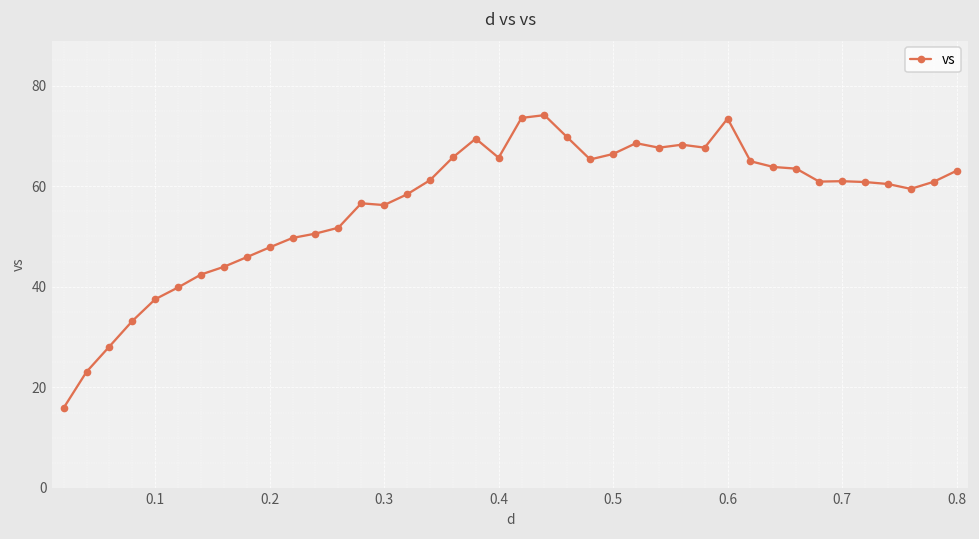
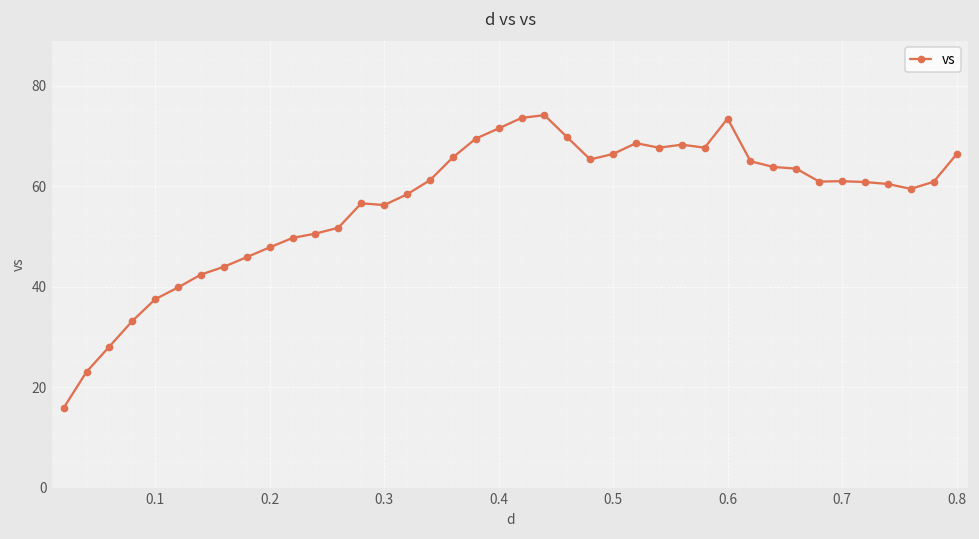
  {
    "0.1": 38,
    "0.2": 48,
    "0.3": 56,
-   "0.4": 66,
+   "0.4": 71,
    "0.5": 66,
    "0.6": 73,
    "0.7": 61,
-   "0.8": 63
+   "0.8": 66
  }
